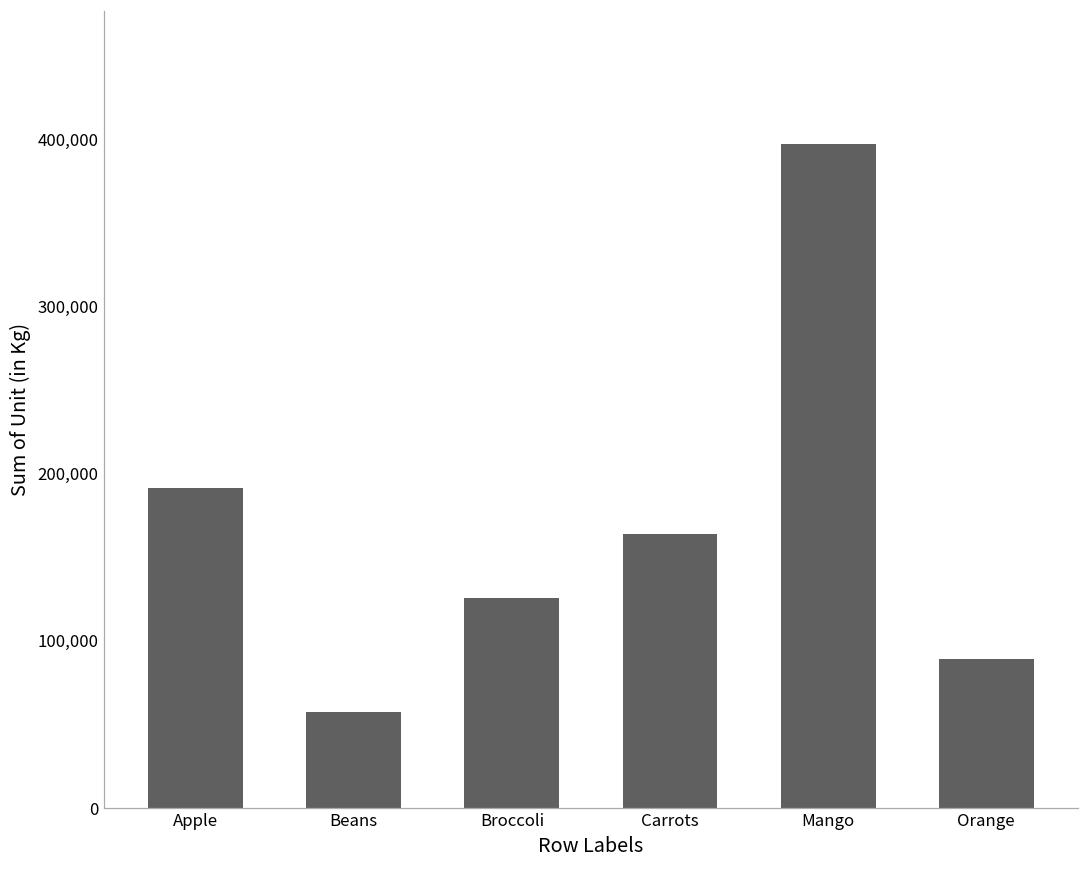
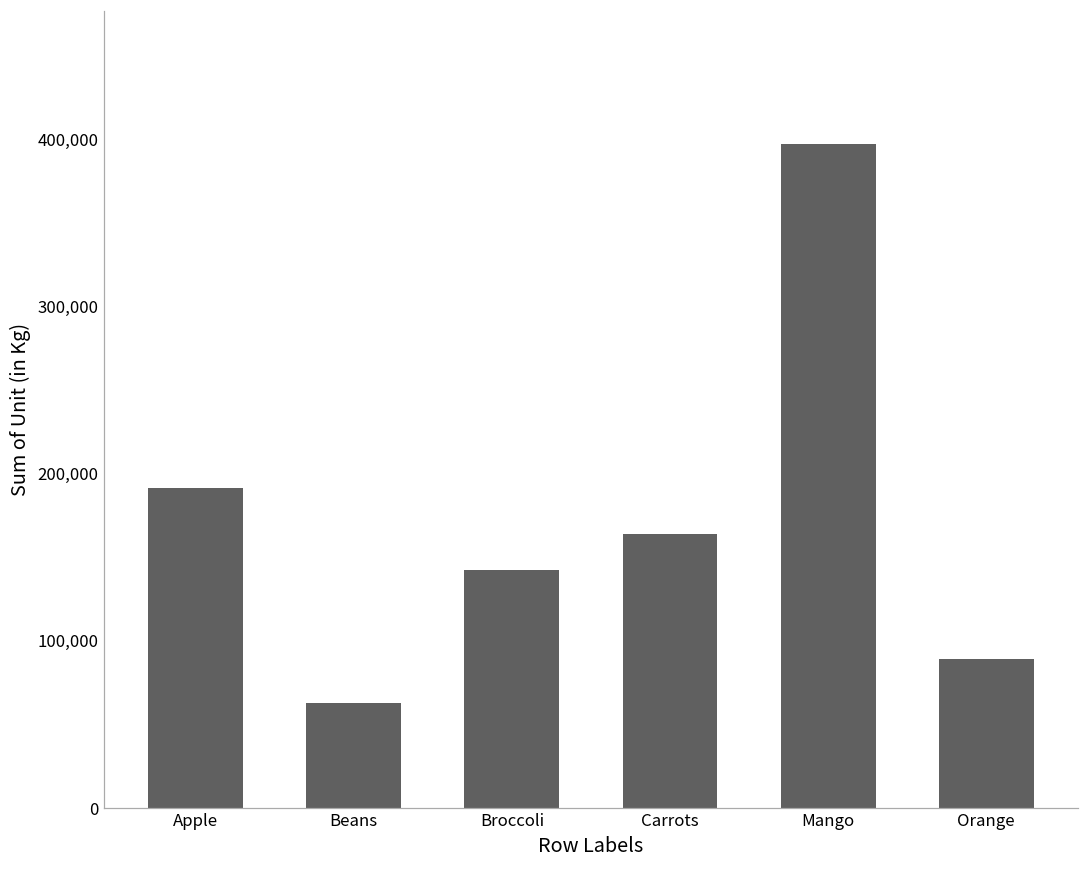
  {
    "Apple": "191,000",
-   "Beans": "57,000",
-   "Broccoli": "126,000",
+   "Beans": "63,000",
+   "Broccoli": "142,000",
    "Carrots": "164,000",
    "Mango": "397,000",
    "Orange": "89,000"
  }
